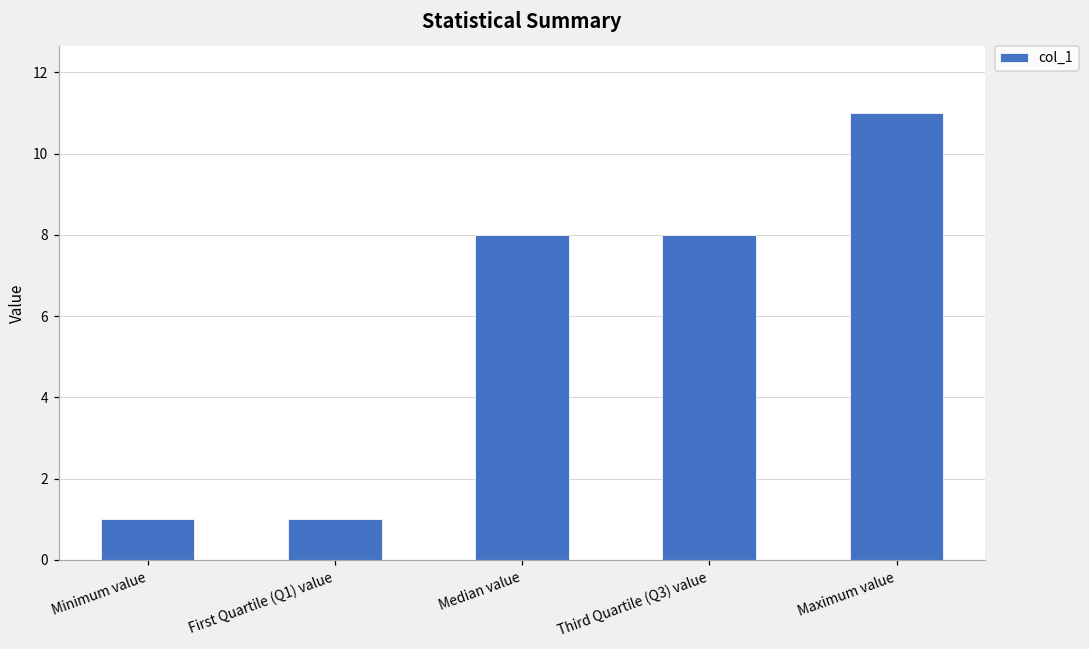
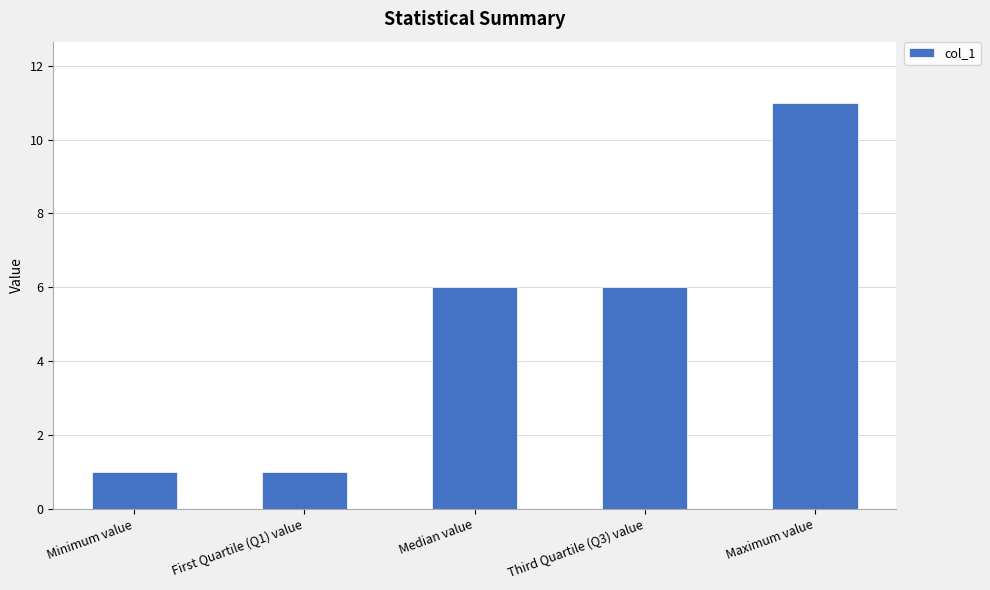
  {
    "Minimum value": 1,
    "First Quartile (Q1) value": 1,
-   "Median value": 8,
-   "Third Quartile (Q3) value": 8,
+   "Median value": 6,
+   "Third Quartile (Q3) value": 6,
    "Maximum value": 11
  }
